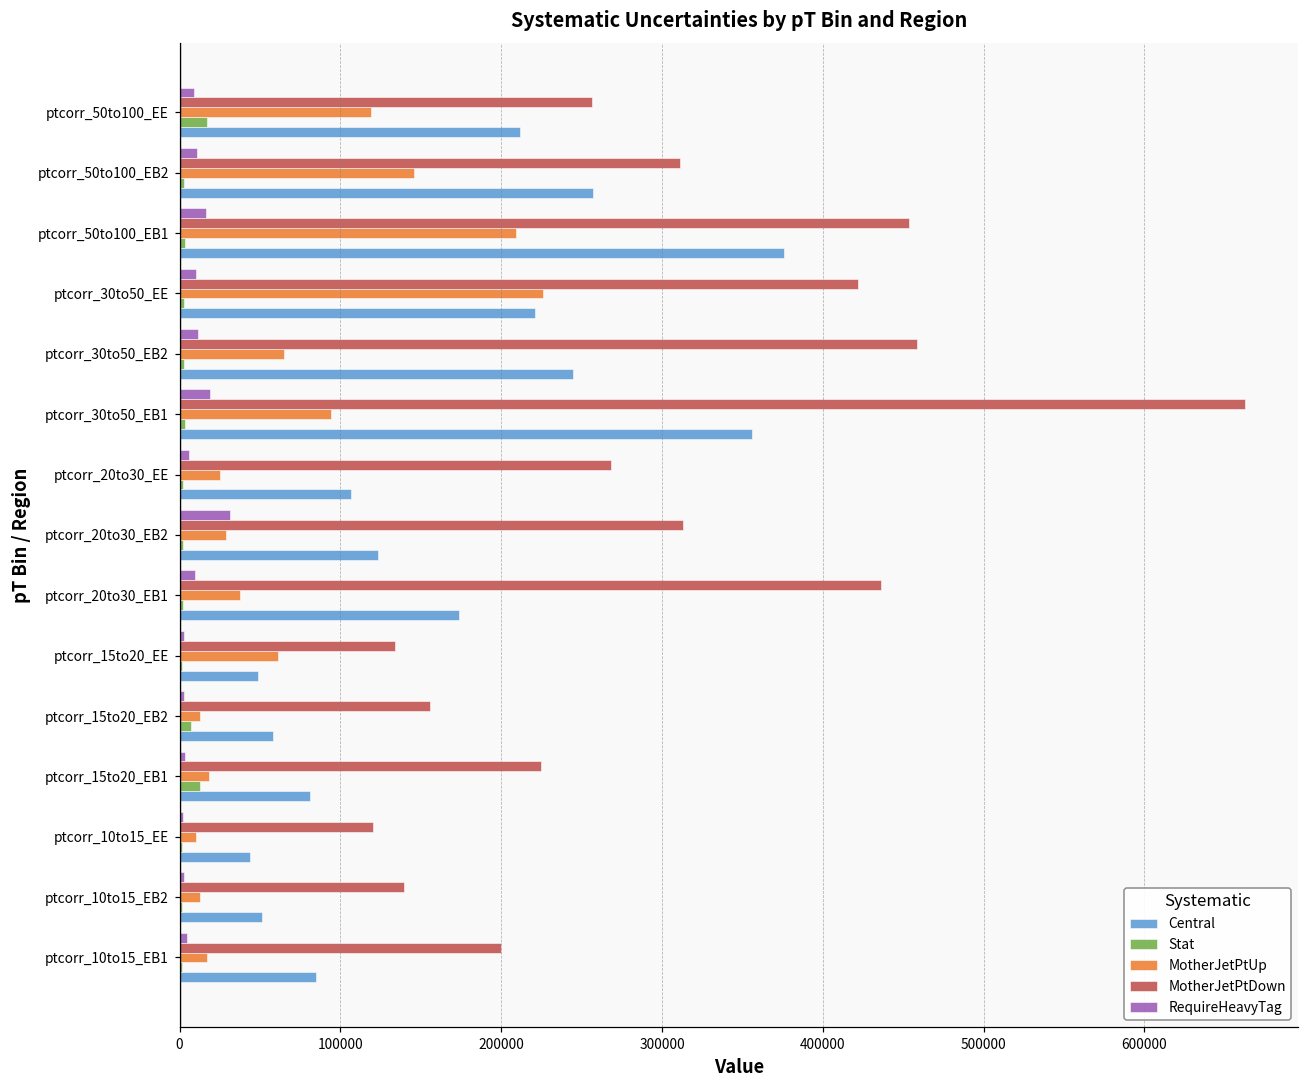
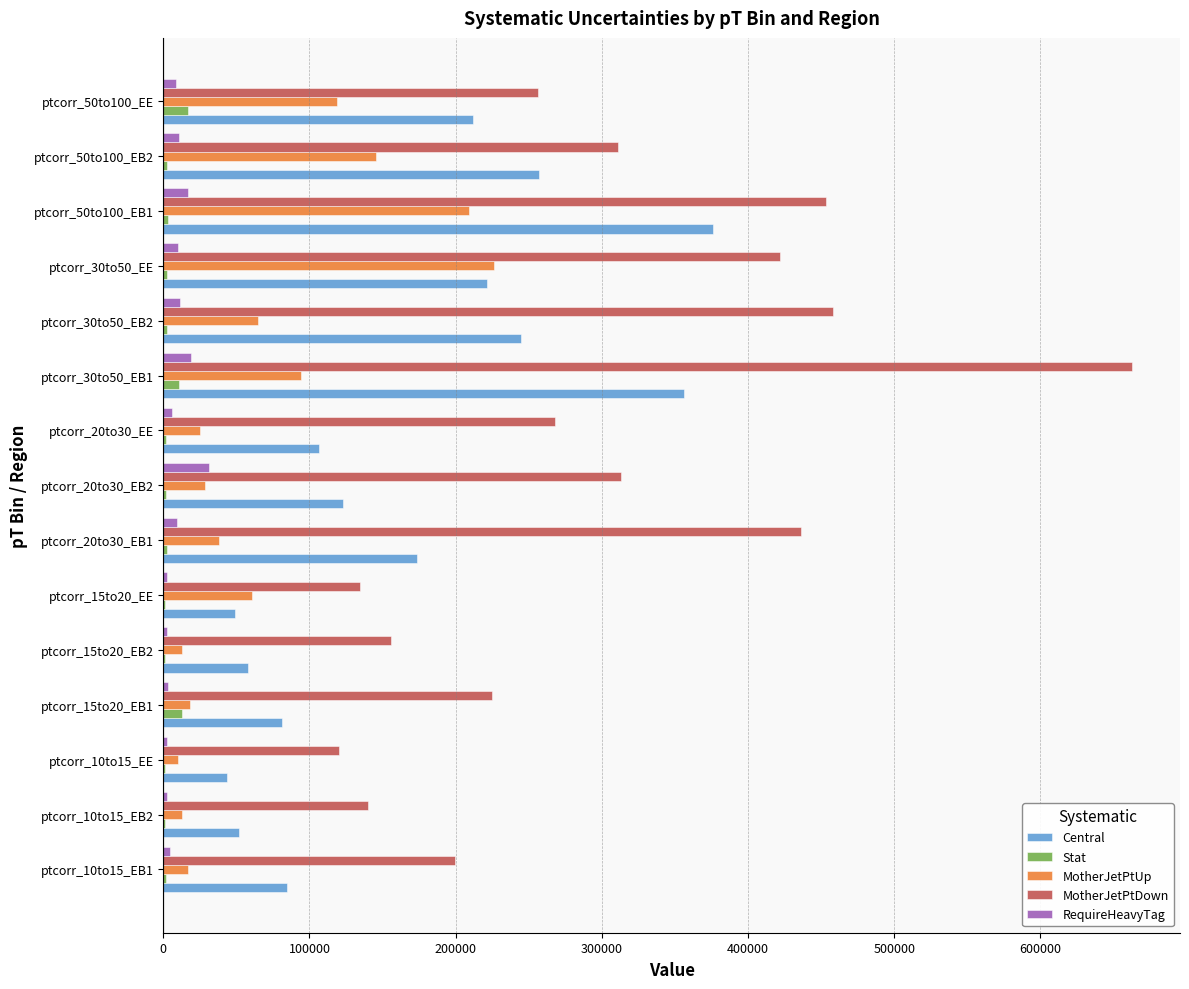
  {
    "Central": {
      "ptcorr_50to100_EE": 212000,
      "ptcorr_50to100_EB2": 257000,
      "ptcorr_50to100_EB1": 376000,
      "ptcorr_30to50_EE": 221000,
      "ptcorr_30to50_EB2": 245000,
      "ptcorr_30to50_EB1": 356000,
      "ptcorr_20to30_EE": 107000,
      "ptcorr_20to30_EB2": 123000,
      "ptcorr_20to30_EB1": 174000,
      "ptcorr_15to20_EE": 49000,
      "ptcorr_15to20_EB2": 58000,
      "ptcorr_15to20_EB1": 81000,
      "ptcorr_10to15_EE": 44000,
      "ptcorr_10to15_EB2": 52000,
      "ptcorr_10to15_EB1": 85000
    },
    "Stat": {
      "ptcorr_50to100_EE": 17000,
      "ptcorr_50to100_EB2": 3000,
      "ptcorr_50to100_EB1": 3000,
      "ptcorr_30to50_EE": 3000,
      "ptcorr_30to50_EB2": 3000,
-     "ptcorr_30to50_EB1": 3000,
+     "ptcorr_30to50_EB1": 11000,
      "ptcorr_20to30_EE": 2000,
      "ptcorr_20to30_EB2": 2000,
      "ptcorr_20to30_EB1": 2000,
-     "ptcorr_15to20_EB2": 7000,
+     "ptcorr_15to20_EB2": 1000,
      "ptcorr_15to20_EB1": 13000
    },
    "MotherJetPtUp": {
      "ptcorr_50to100_EE": 119000,
      "ptcorr_50to100_EB2": 146000,
      "ptcorr_50to100_EB1": 209000,
      "ptcorr_30to50_EE": 226000,
      "ptcorr_30to50_EB2": 65000,
      "ptcorr_30to50_EB1": 94000,
      "ptcorr_20to30_EE": 25000,
      "ptcorr_20to30_EB2": 29000,
      "ptcorr_20to30_EB1": 38000,
      "ptcorr_15to20_EE": 61000,
      "ptcorr_15to20_EB2": 13000,
      "ptcorr_15to20_EB1": 18000,
      "ptcorr_10to15_EE": 10000,
      "ptcorr_10to15_EB2": 13000,
      "ptcorr_10to15_EB1": 17000
    },
    "MotherJetPtDown": {
      "ptcorr_50to100_EE": 256000,
      "ptcorr_50to100_EB2": 311000,
      "ptcorr_50to100_EB1": 454000,
      "ptcorr_30to50_EE": 422000,
      "ptcorr_30to50_EB2": 458000,
      "ptcorr_30to50_EB1": 662000,
      "ptcorr_20to30_EE": 268000,
      "ptcorr_20to30_EB2": 313000,
      "ptcorr_20to30_EB1": 436000,
      "ptcorr_15to20_EE": 134000,
      "ptcorr_15to20_EB2": 156000,
      "ptcorr_15to20_EB1": 225000,
      "ptcorr_10to15_EE": 120000,
      "ptcorr_10to15_EB2": 140000,
      "ptcorr_10to15_EB1": 200000
    },
    "RequireHeavyTag": {
      "ptcorr_50to100_EE": 9000,
      "ptcorr_50to100_EB2": 11000,
      "ptcorr_50to100_EB1": 17000,
      "ptcorr_30to50_EE": 10000,
      "ptcorr_30to50_EB2": 12000,
      "ptcorr_30to50_EB1": 19000,
      "ptcorr_20to30_EE": 6000,
      "ptcorr_20to30_EB2": 31000,
      "ptcorr_20to30_EB1": 9000,
      "ptcorr_15to20_EE": 3000,
      "ptcorr_15to20_EB2": 3000,
      "ptcorr_15to20_EB1": 3000,
      "ptcorr_10to15_EE": 2000,
      "ptcorr_10to15_EB2": 2000,
      "ptcorr_10to15_EB1": 5000
    }
  }
